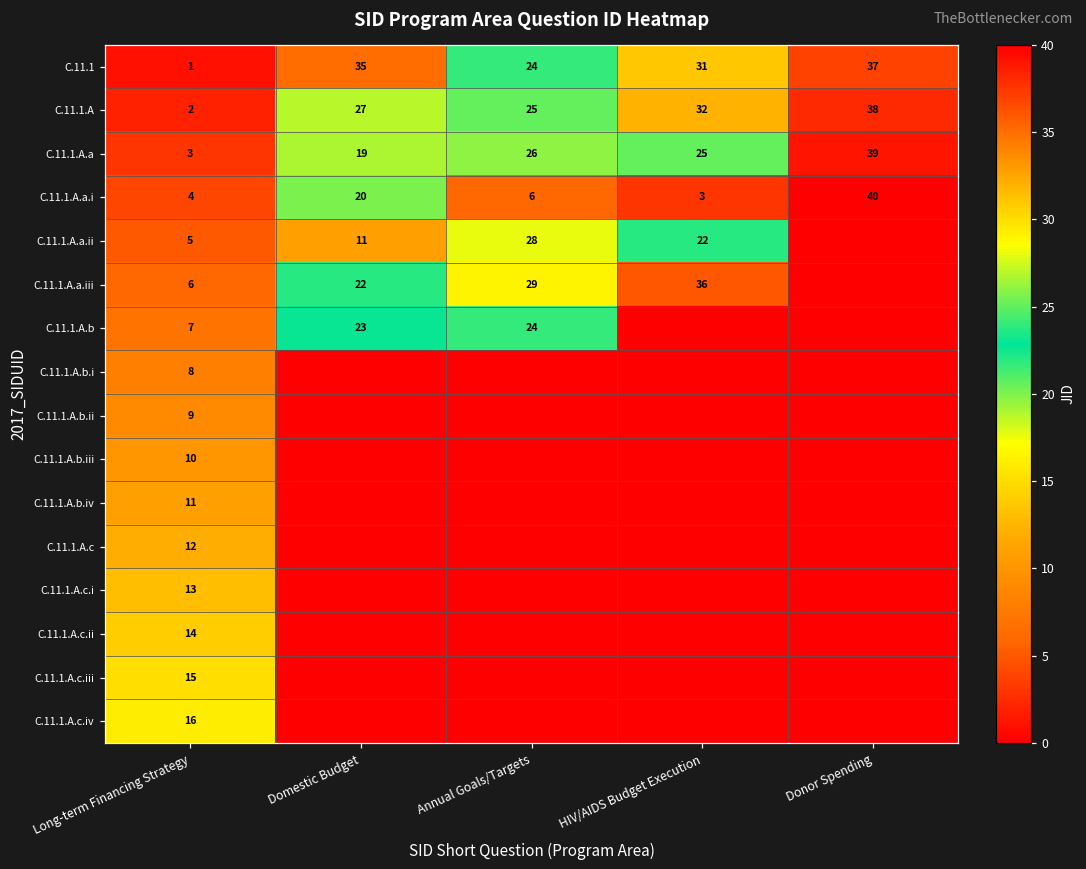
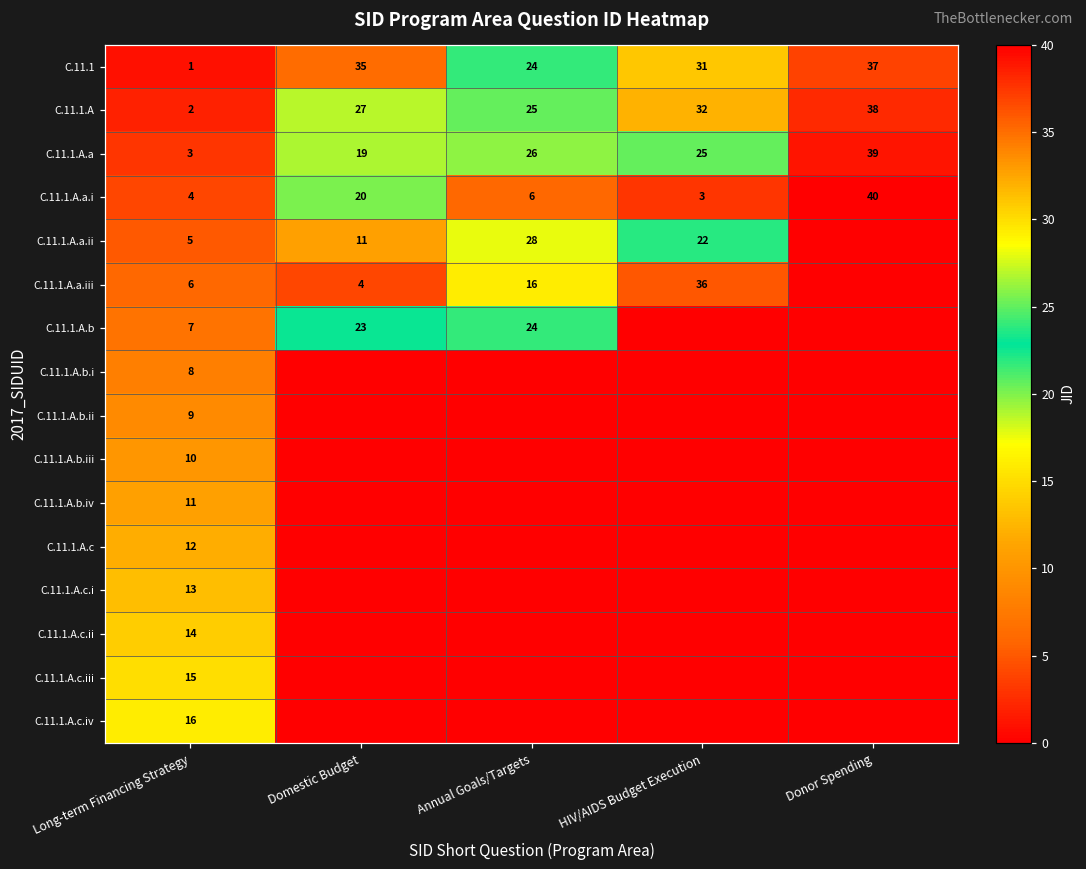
  {
    "C.11.1": {
      "Long-term Financing Strategy": 1,
      "Domestic Budget": 35,
      "Annual Goals/Targets": 24,
      "HIV/AIDS Budget Execution": 31,
      "Donor Spending": 37
    },
    "C.11.1.A": {
      "Long-term Financing Strategy": 2,
      "Domestic Budget": 27,
      "Annual Goals/Targets": 25,
      "HIV/AIDS Budget Execution": 32,
      "Donor Spending": 38
    },
    "C.11.1.A.a": {
      "Long-term Financing Strategy": 3,
      "Domestic Budget": 19,
      "Annual Goals/Targets": 26,
      "HIV/AIDS Budget Execution": 25,
      "Donor Spending": 39
    },
    "C.11.1.A.a.i": {
      "Long-term Financing Strategy": 4,
      "Domestic Budget": 20,
      "Annual Goals/Targets": 6,
      "HIV/AIDS Budget Execution": 3,
      "Donor Spending": 40
    },
    "C.11.1.A.a.ii": {
      "Long-term Financing Strategy": 5,
      "Domestic Budget": 11,
      "Annual Goals/Targets": 28,
      "HIV/AIDS Budget Execution": 22
    },
    "C.11.1.A.a.iii": {
      "Long-term Financing Strategy": 6,
-     "Domestic Budget": 22,
-     "Annual Goals/Targets": 29,
+     "Domestic Budget": 4,
+     "Annual Goals/Targets": 16,
      "HIV/AIDS Budget Execution": 36
    },
    "C.11.1.A.b": {
      "Long-term Financing Strategy": 7,
      "Domestic Budget": 23,
      "Annual Goals/Targets": 24
    },
    "C.11.1.A.b.i": {
      "Long-term Financing Strategy": 8
    },
    "C.11.1.A.b.ii": {
      "Long-term Financing Strategy": 9
    },
    "C.11.1.A.b.iii": {
      "Long-term Financing Strategy": 10
    },
    "C.11.1.A.b.iv": {
      "Long-term Financing Strategy": 11
    },
    "C.11.1.A.c": {
      "Long-term Financing Strategy": 12
    },
    "C.11.1.A.c.i": {
      "Long-term Financing Strategy": 13
    },
    "C.11.1.A.c.ii": {
      "Long-term Financing Strategy": 14
    },
    "C.11.1.A.c.iii": {
      "Long-term Financing Strategy": 15
    },
    "C.11.1.A.c.iv": {
      "Long-term Financing Strategy": 16
    }
  }
